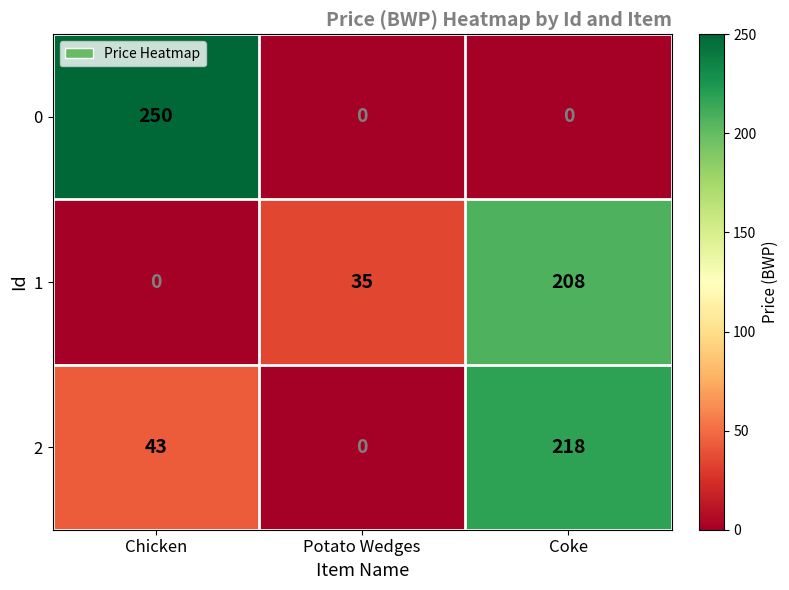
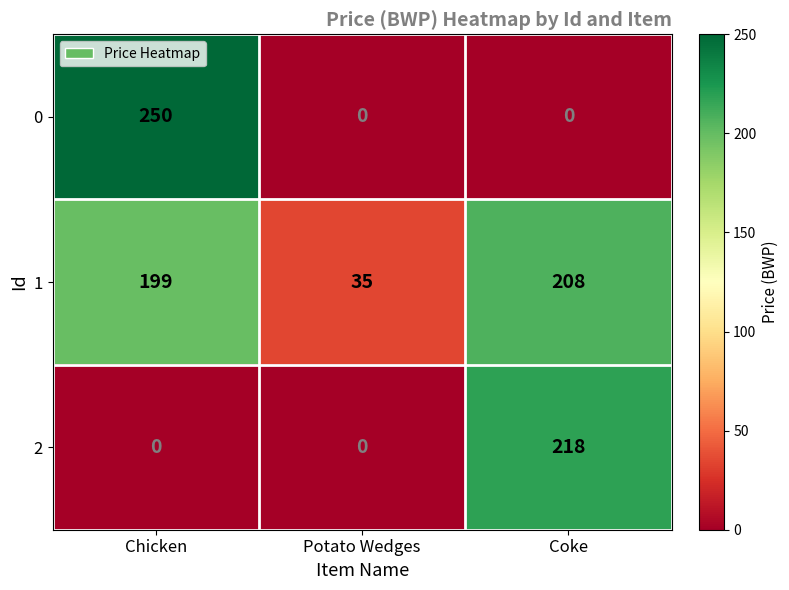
  {
    "0": {
      "Chicken": 250,
      "Potato Wedges": 0,
      "Coke": 0
    },
    "1": {
-     "Chicken": 0,
+     "Chicken": 199,
      "Potato Wedges": 35,
      "Coke": 208
    },
    "2": {
-     "Chicken": 43,
+     "Chicken": 0,
      "Potato Wedges": 0,
      "Coke": 218
    }
  }
